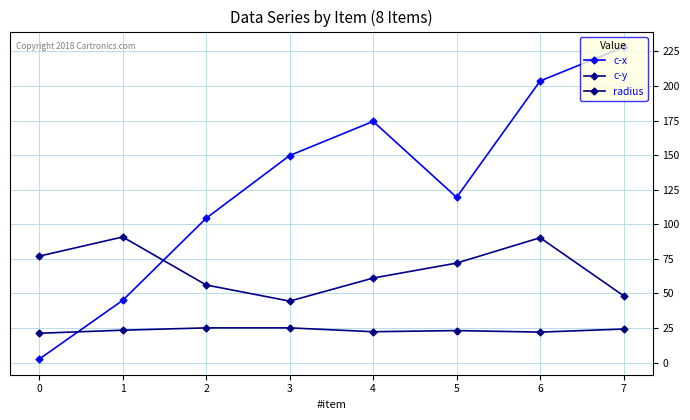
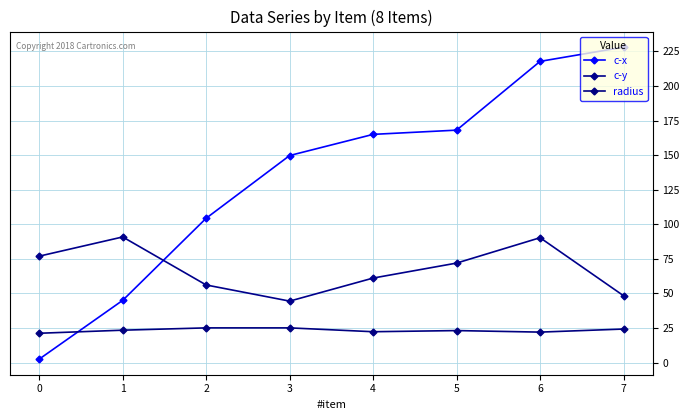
  {
    "c-x": {
      "0": 3,
      "1": 45,
      "2": 104,
      "3": 150,
-     "4": 174,
-     "5": 119,
-     "6": 204
+     "4": 165,
+     "5": 168,
+     "6": 218
    }
  }
